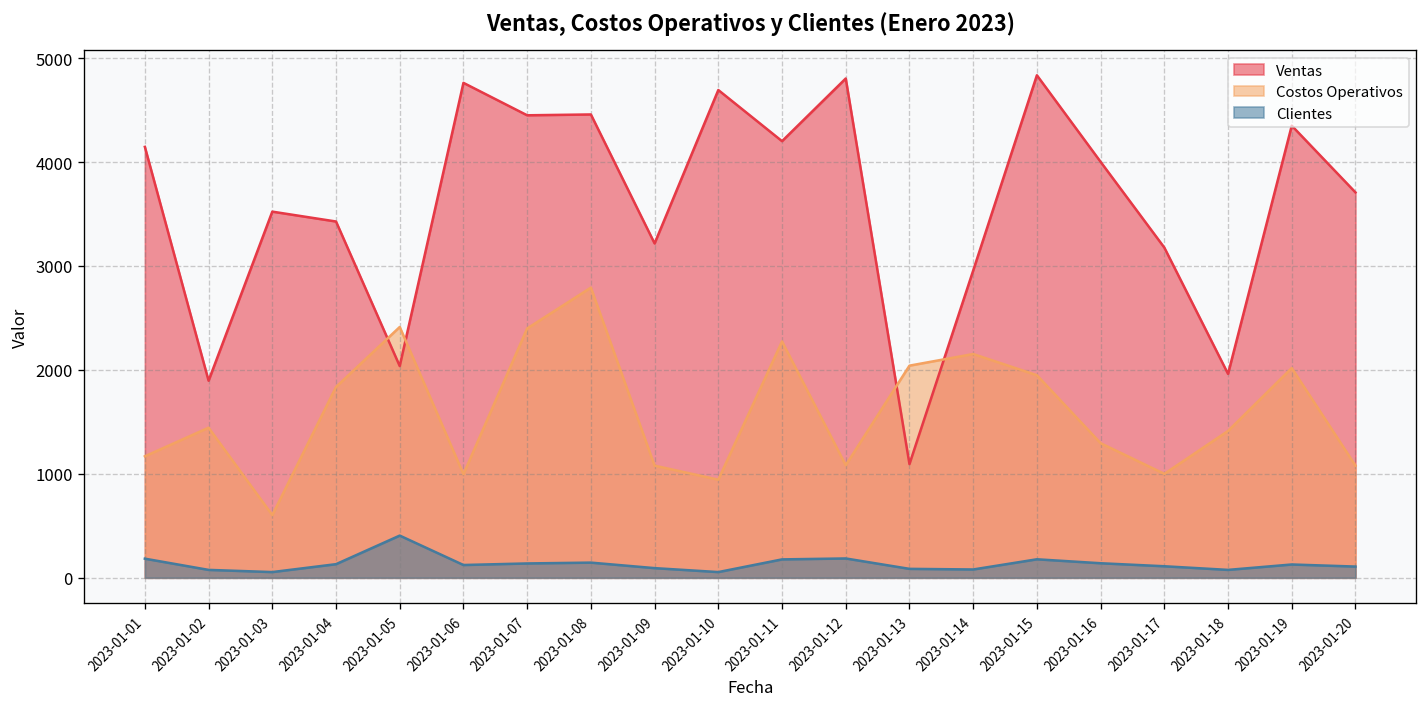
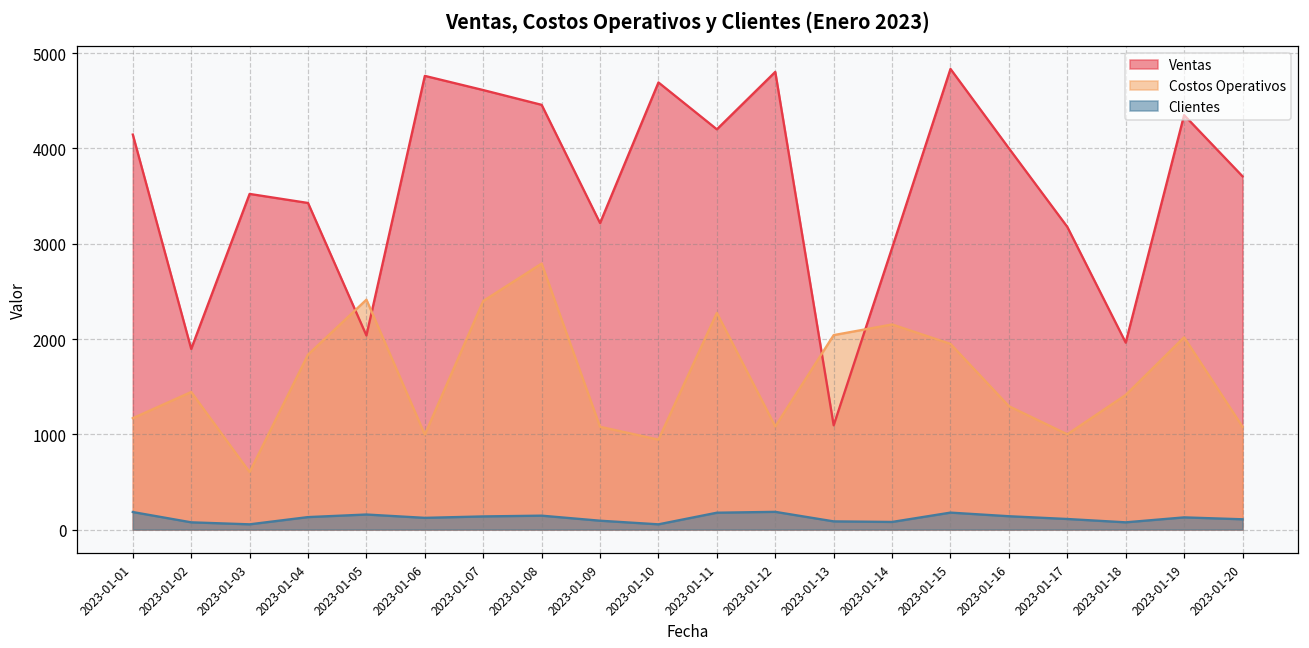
  {
    "Ventas": {
      "2023-01-01": 4100,
      "2023-01-02": 1900,
      "2023-01-03": 3500,
      "2023-01-04": 3400,
      "2023-01-05": 2000,
      "2023-01-06": 4800,
-     "2023-01-07": 4500,
+     "2023-01-07": 4600,
      "2023-01-08": 4500,
      "2023-01-09": 3200,
      "2023-01-10": 4700,
      "2023-01-11": 4200,
      "2023-01-12": 4800,
      "2023-01-13": 1100,
      "2023-01-14": 3000,
      "2023-01-15": 4800,
      "2023-01-16": 4000,
      "2023-01-17": 3200,
      "2023-01-18": 2000,
      "2023-01-20": 3700
    },
    "Costos Operativos": {
      "2023-01-01": 1200,
      "2023-01-02": 1400,
      "2023-01-03": 600,
      "2023-01-04": 1800,
      "2023-01-05": 2400,
      "2023-01-06": 1000,
      "2023-01-07": 2400,
      "2023-01-08": 2800,
      "2023-01-09": 1100,
      "2023-01-10": 900,
      "2023-01-11": 2300,
      "2023-01-12": 1100,
      "2023-01-13": 2000,
      "2023-01-14": 2200,
      "2023-01-15": 1900,
      "2023-01-16": 1300,
      "2023-01-17": 1000,
      "2023-01-18": 1400,
      "2023-01-19": 2000,
      "2023-01-20": 1100
    },
    "Clientes": {
      "2023-01-01": 200,
      "2023-01-02": 100,
      "2023-01-03": 100,
      "2023-01-04": 100,
-     "2023-01-05": 400,
+     "2023-01-05": 200,
      "2023-01-06": 100,
      "2023-01-07": 100,
      "2023-01-08": 100,
      "2023-01-09": 100,
      "2023-01-10": 100,
      "2023-01-11": 200,
      "2023-01-12": 200,
      "2023-01-13": 100,
      "2023-01-14": 100,
      "2023-01-15": 200,
      "2023-01-16": 100,
      "2023-01-17": 100,
      "2023-01-18": 100,
      "2023-01-19": 100,
      "2023-01-20": 100
    }
  }
